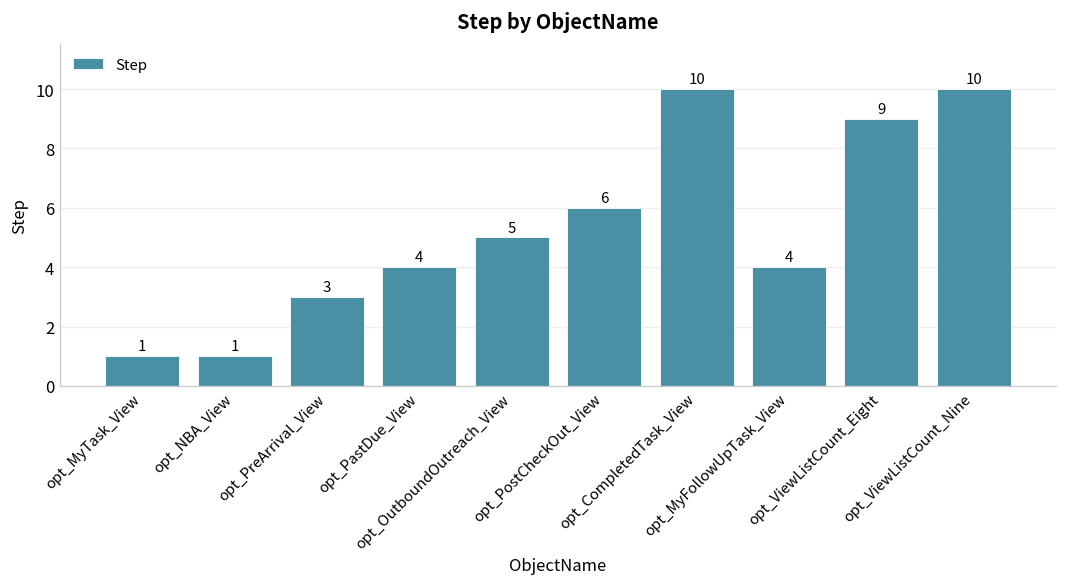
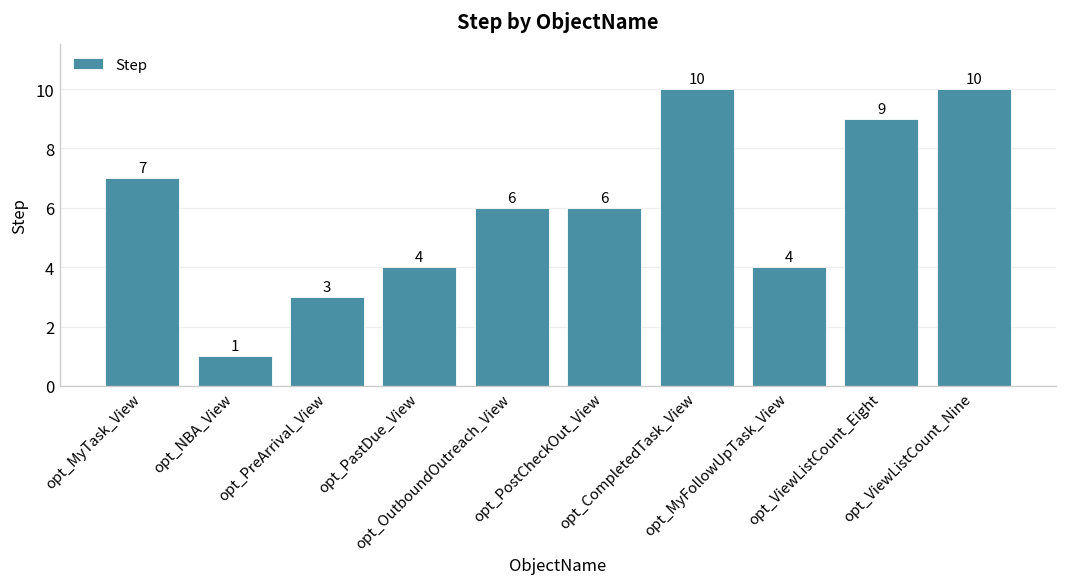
  {
-   "opt_MyTask_View": 1,
+   "opt_MyTask_View": 7,
    "opt_NBA_View": 1,
    "opt_PreArrival_View": 3,
    "opt_PastDue_View": 4,
-   "opt_OutboundOutreach_View": 5,
+   "opt_OutboundOutreach_View": 6,
    "opt_PostCheckOut_View": 6,
    "opt_CompletedTask_View": 10,
    "opt_MyFollowUpTask_View": 4,
    "opt_ViewListCount_Eight": 9,
    "opt_ViewListCount_Nine": 10
  }
